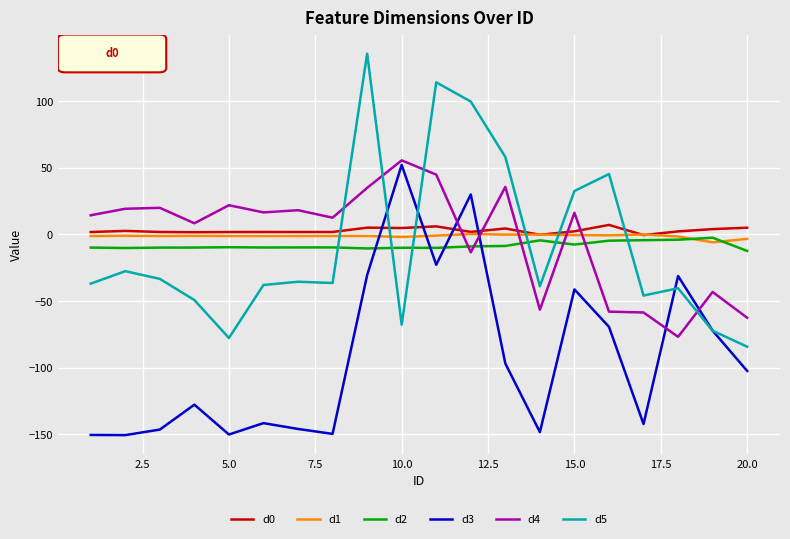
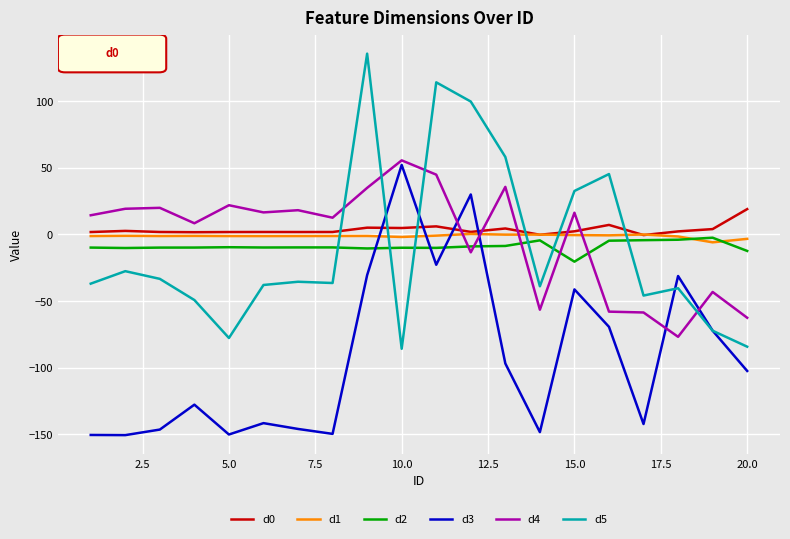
  {
    "d0": {
      "5.0": 2,
      "10.0": 5,
      "15.0": 2,
-     "20.0": 5
+     "20.0": 19
    },
    "d1": {
      "5.0": -1,
      "10.0": -2,
      "15.0": -1,
      "20.0": -3
    },
    "d2": {
      "5.0": -10,
      "10.0": -10,
-     "15.0": -8,
+     "15.0": -20,
      "20.0": -12
    },
    "d3": {
      "5.0": -150,
      "10.0": 52,
      "15.0": -41,
      "20.0": -102
    },
    "d4": {
      "5.0": 22,
      "10.0": 56,
      "15.0": 16,
      "20.0": -63
    },
    "d5": {
      "5.0": -78,
-     "10.0": -68,
+     "10.0": -86,
      "15.0": 33,
      "20.0": -84
    }
  }
